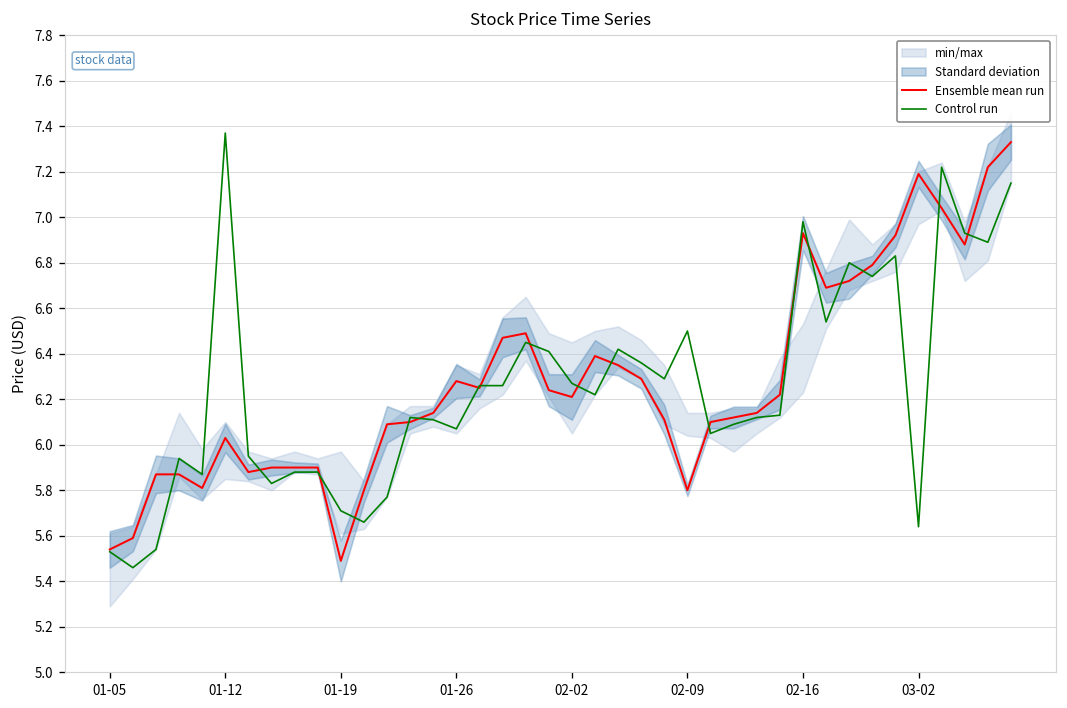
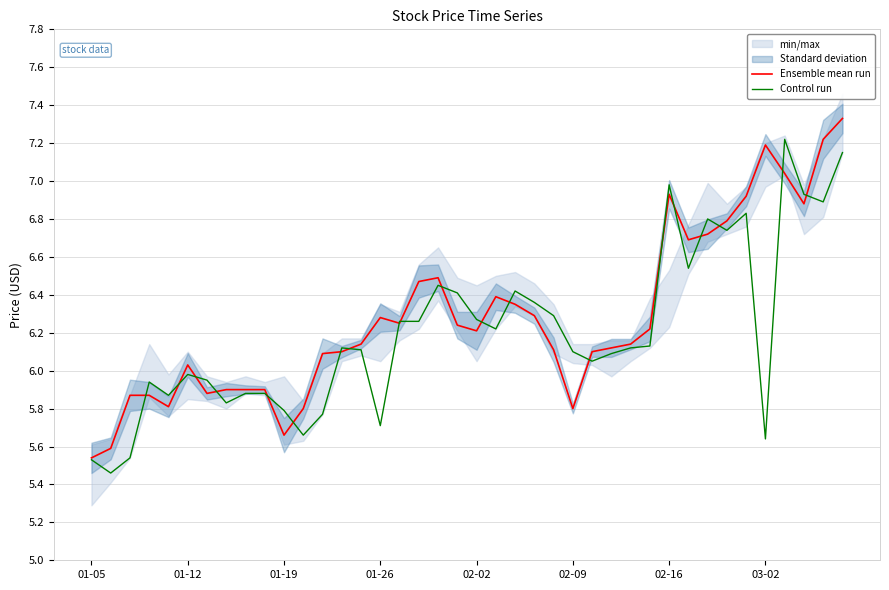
  {
    "Ensemble mean run": {
      "01-12": 6.03,
-     "01-19": 5.49,
+     "01-19": 5.66,
      "01-26": 6.28,
      "02-02": 6.21,
      "02-09": 5.80,
      "02-16": 6.93
    },
    "Control run": {
-     "01-12": 7.37,
-     "01-19": 5.71,
-     "01-26": 6.07,
+     "01-12": 5.98,
+     "01-19": 5.79,
+     "01-26": 5.71,
      "02-02": 6.27,
-     "02-09": 6.5,
+     "02-09": 6.1,
      "02-16": 6.98,
      "03-02": 5.64
    }
  }
